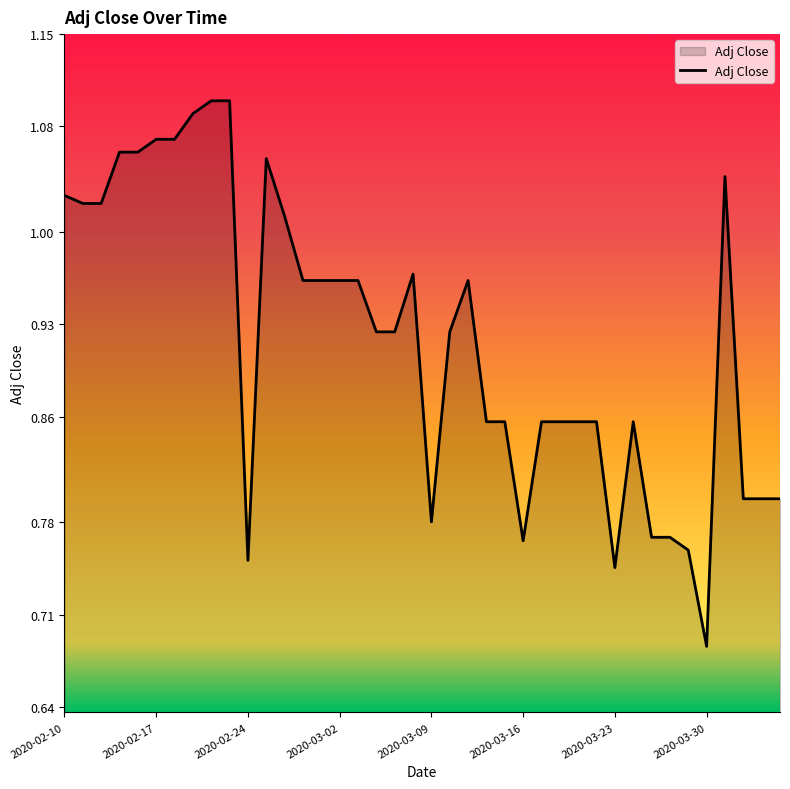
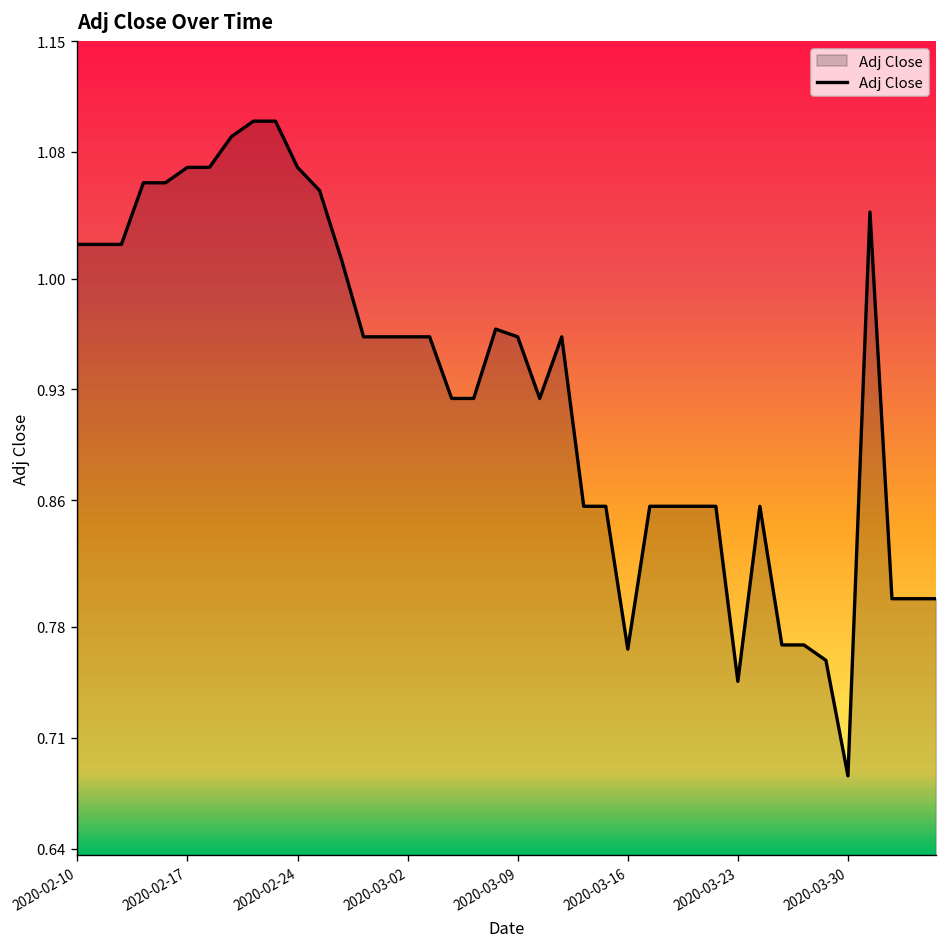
  {
-   "2020-02-10": 1.028,
+   "2020-02-10": 1.022,
    "2020-02-17": 1.070,
-   "2020-02-24": 0.751,
+   "2020-02-24": 1.070,
    "2020-03-02": 0.963,
-   "2020-03-09": 0.780,
+   "2020-03-09": 0.963,
    "2020-03-16": 0.766,
    "2020-03-23": 0.746,
    "2020-03-30": 0.686
  }
